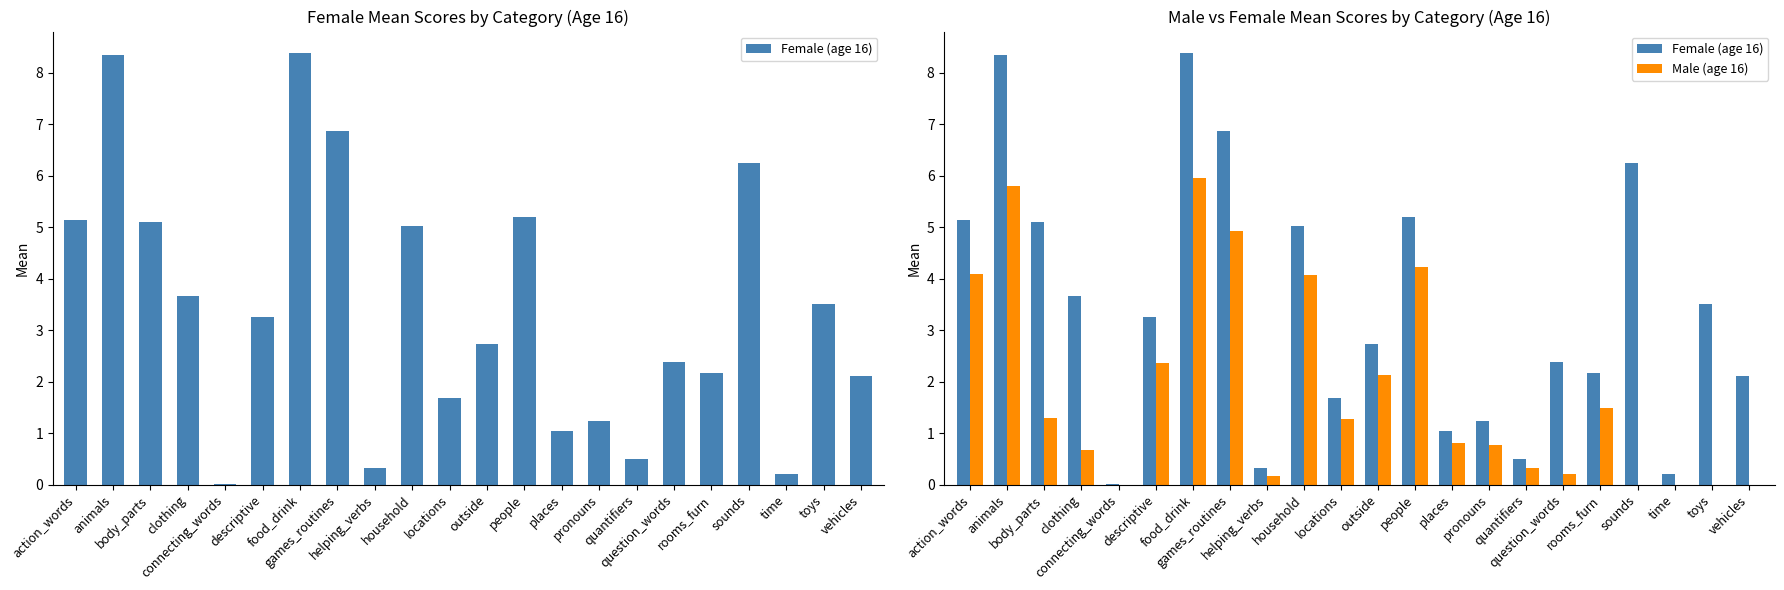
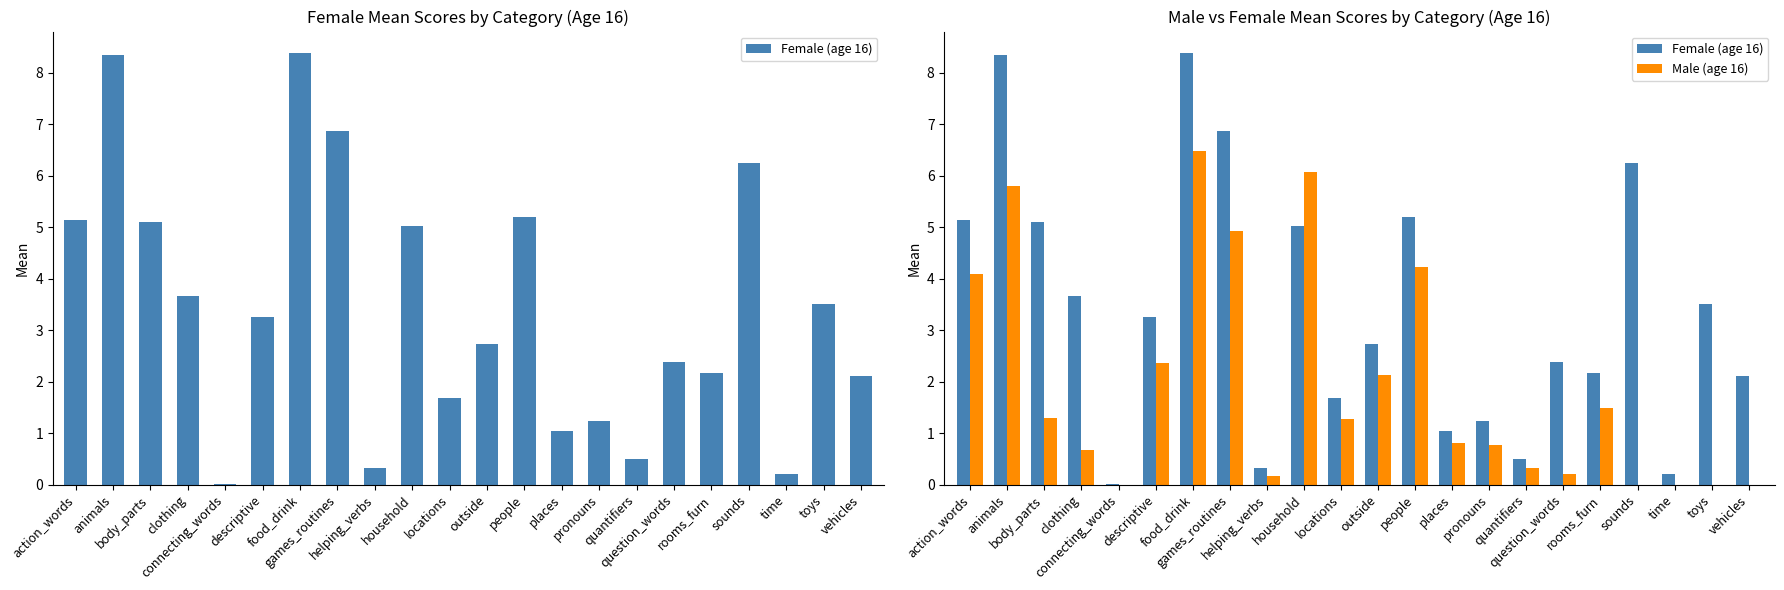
  {
    "Female Mean Scores by Category (Age 16)": {
      "action_words": 5.1,
      "animals": 8.3,
      "body_parts": 5.1,
      "clothing": 3.7,
      "descriptive": 3.3,
      "food_drink": 8.4,
      "games_routines": 6.9,
      "helping_verbs": 0.3,
      "household": 5.0,
      "locations": 1.7,
      "outside": 2.7,
      "people": 5.2,
      "places": 1.0,
      "pronouns": 1.2,
      "quantifiers": 0.5,
      "question_words": 2.4,
      "rooms_furn": 2.2,
      "sounds": 6.2,
      "time": 0.2,
      "toys": 3.5,
      "vehicles": 2.1
    },
    "Male vs Female Mean Scores by Category (Age 16)": {
      "Female (age 16)": {
        "action_words": 5.1,
        "animals": 8.3,
        "body_parts": 5.1,
        "clothing": 3.7,
        "descriptive": 3.3,
        "food_drink": 8.4,
        "games_routines": 6.9,
        "helping_verbs": 0.3,
        "household": 5.0,
        "locations": 1.7,
        "outside": 2.7,
        "people": 5.2,
        "places": 1.0,
        "pronouns": 1.2,
        "quantifiers": 0.5,
        "question_words": 2.4,
        "rooms_furn": 2.2,
        "sounds": 6.2,
        "time": 0.2,
        "toys": 3.5,
        "vehicles": 2.1
      },
      "Male (age 16)": {
        "action_words": 4.1,
        "animals": 5.8,
        "body_parts": 1.3,
        "clothing": 0.7,
        "connecting_words": 0.0,
        "descriptive": 2.4,
-       "food_drink": 5.9,
+       "food_drink": 6.5,
        "games_routines": 4.9,
        "helping_verbs": 0.2,
-       "household": 4.1,
+       "household": 6.1,
        "locations": 1.3,
        "outside": 2.1,
        "people": 4.2,
        "places": 0.8,
        "pronouns": 0.8,
        "quantifiers": 0.3,
        "question_words": 0.2,
        "rooms_furn": 1.5,
        "sounds": 0.0,
        "time": 0.0,
        "toys": 0.0,
        "vehicles": 0.0
      }
    }
  }
